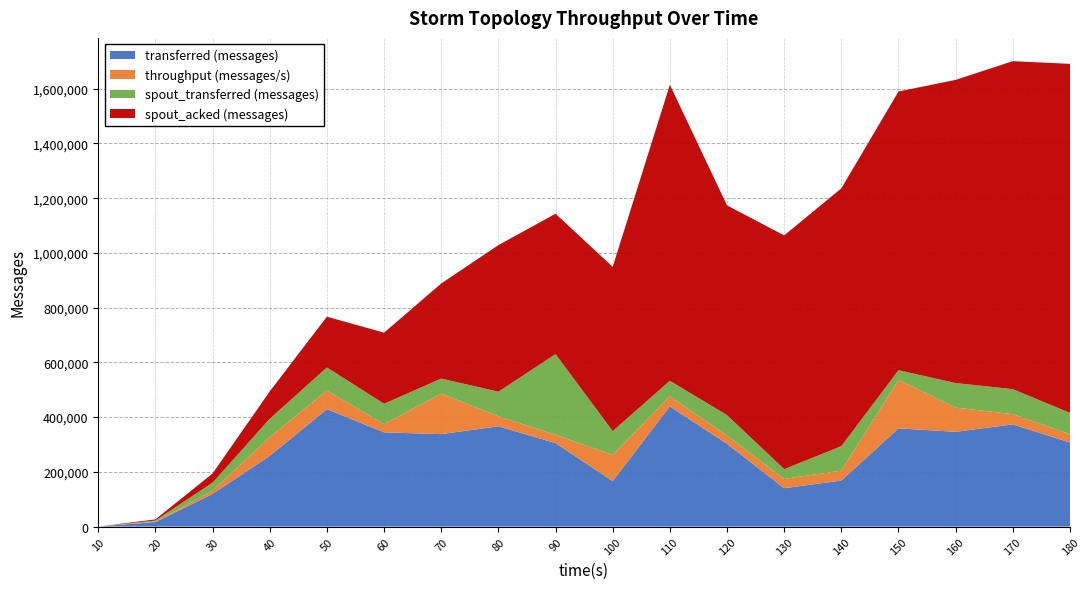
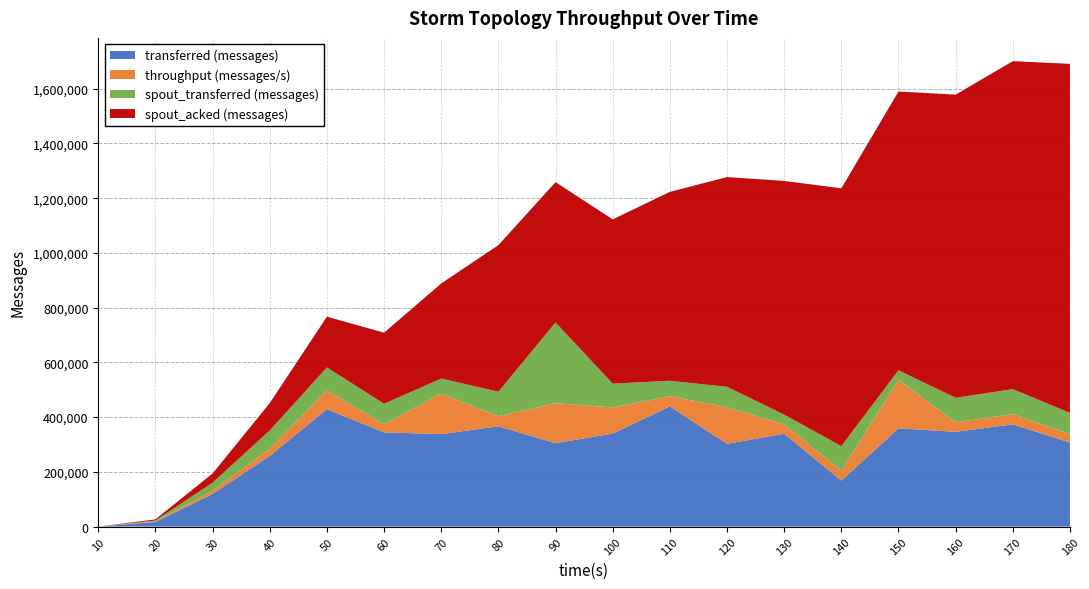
  {
    "transferred (messages)": {
      "30": "120,000",
      "40": "260,000",
      "50": "430,000",
      "60": "340,000",
      "70": "340,000",
      "80": "370,000",
      "90": "300,000",
-     "100": "170,000",
+     "100": "340,000",
      "110": "440,000",
      "120": "300,000",
-     "130": "140,000",
+     "130": "340,000",
      "140": "170,000",
      "150": "360,000",
      "160": "350,000",
      "170": "370,000",
      "180": "310,000"
    },
    "throughput (messages/s)": {
      "30": "10,000",
-     "40": "70,000",
+     "40": "30,000",
      "50": "70,000",
      "60": "30,000",
      "70": "150,000",
      "80": "40,000",
-     "90": "30,000",
+     "90": "150,000",
      "100": "100,000",
      "110": "40,000",
-     "120": "30,000",
+     "120": "130,000",
      "130": "30,000",
      "140": "40,000",
      "150": "180,000",
-     "160": "90,000",
+     "160": "30,000",
      "170": "40,000",
      "180": "30,000"
    },
    "spout_transferred (messages)": {
      "30": "30,000",
      "40": "70,000",
      "50": "80,000",
      "60": "70,000",
      "70": "50,000",
      "80": "90,000",
      "90": "290,000",
      "100": "90,000",
      "110": "60,000",
      "120": "70,000",
      "130": "40,000",
      "140": "90,000",
      "150": "30,000",
      "160": "90,000",
      "170": "90,000",
      "180": "80,000"
    },
    "spout_acked (messages)": {
      "30": "30,000",
      "40": "100,000",
      "50": "190,000",
      "60": "260,000",
      "70": "350,000",
      "80": "540,000",
      "90": "510,000",
      "100": "600,000",
-     "110": "1,080,000",
+     "110": "690,000",
      "120": "770,000",
      "130": "850,000",
      "140": "940,000",
      "150": "1,020,000",
      "160": "1,110,000",
      "170": "1,200,000",
      "180": "1,280,000"
    }
  }
